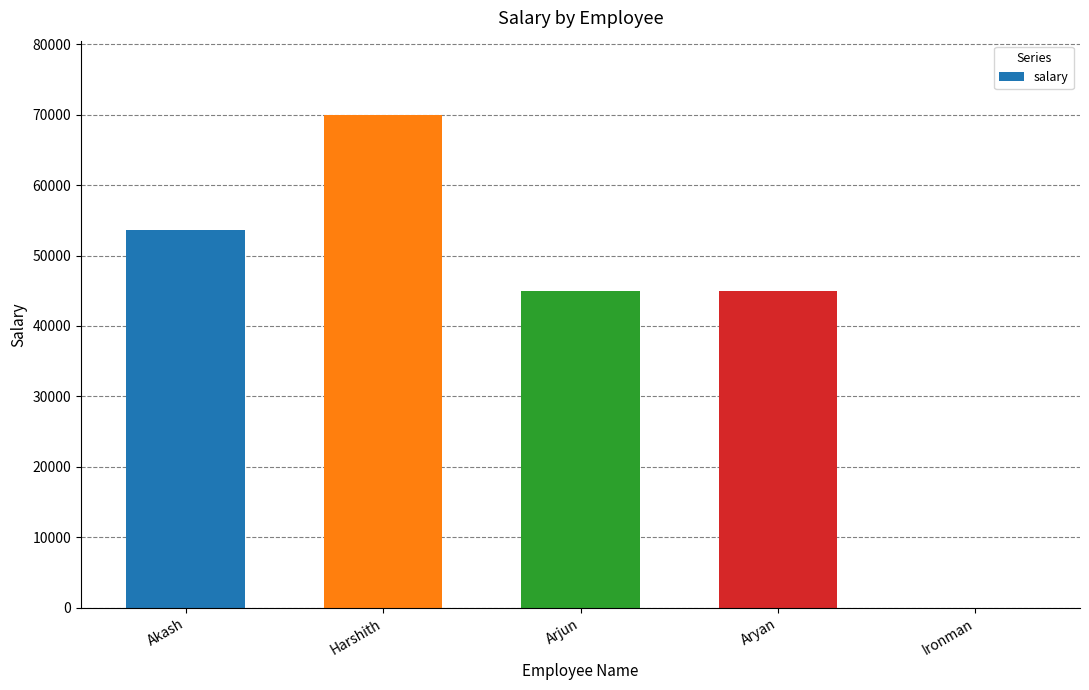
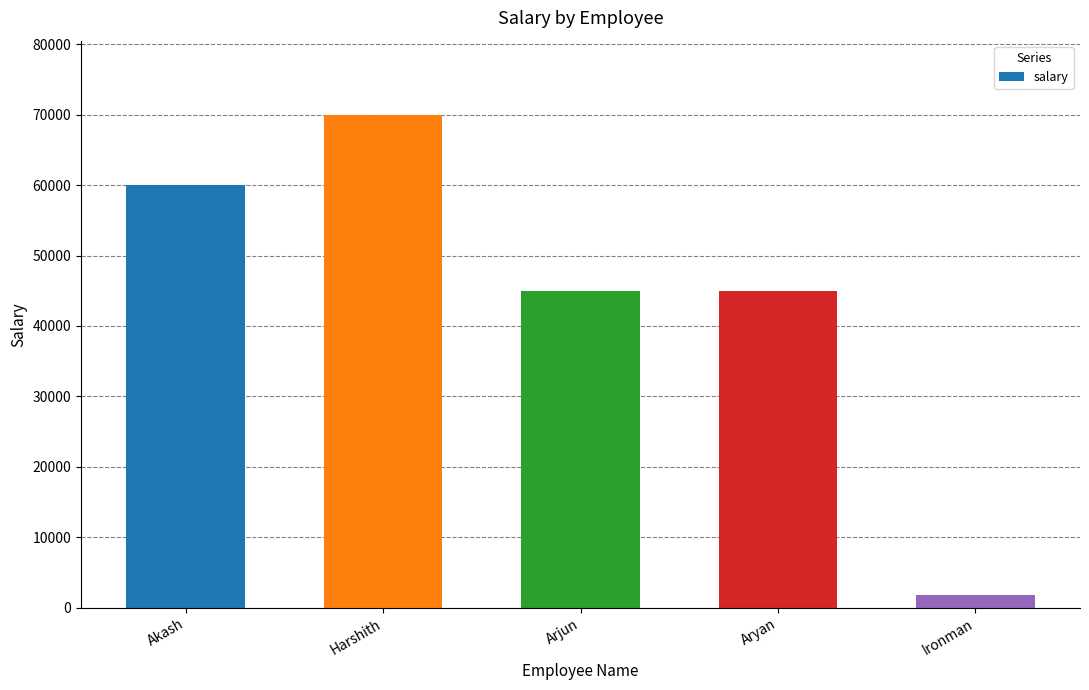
  {
-   "Akash": 54000,
+   "Akash": 60000,
    "Harshith": 70000,
    "Arjun": 45000,
    "Aryan": 45000,
-   "Ironman": 0
+   "Ironman": 2000
  }
